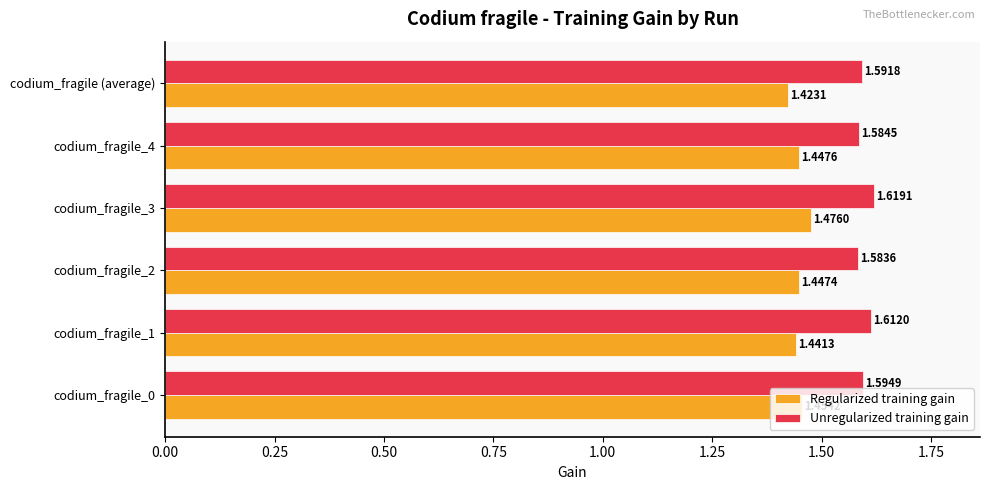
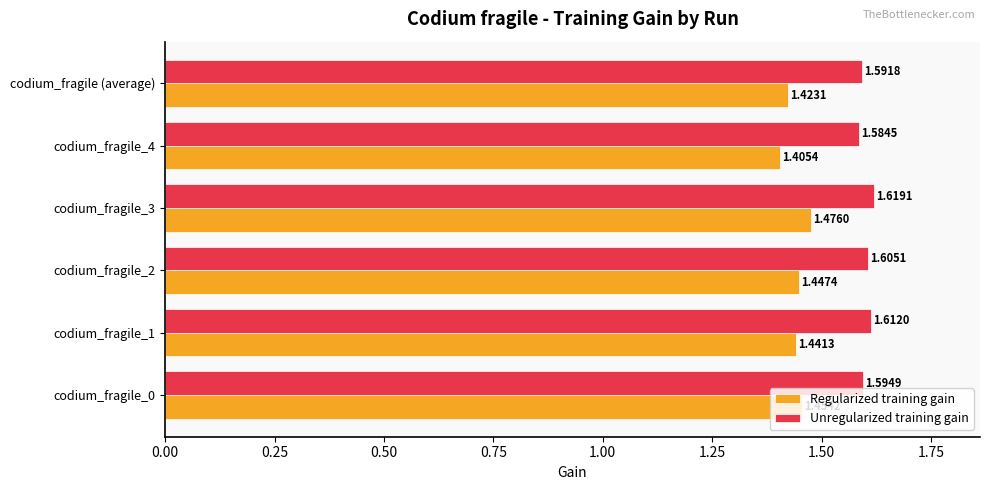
  {
    "Regularized training gain": {
      "codium_fragile (average)": 1.4231,
-     "codium_fragile_4": 1.4476,
+     "codium_fragile_4": 1.4054,
      "codium_fragile_3": 1.4760,
      "codium_fragile_2": 1.4474,
      "codium_fragile_1": 1.4413
    },
    "Unregularized training gain": {
      "codium_fragile (average)": 1.5918,
      "codium_fragile_4": 1.5845,
      "codium_fragile_3": 1.6191,
-     "codium_fragile_2": 1.5836,
+     "codium_fragile_2": 1.6051,
      "codium_fragile_1": 1.6120
    }
  }
